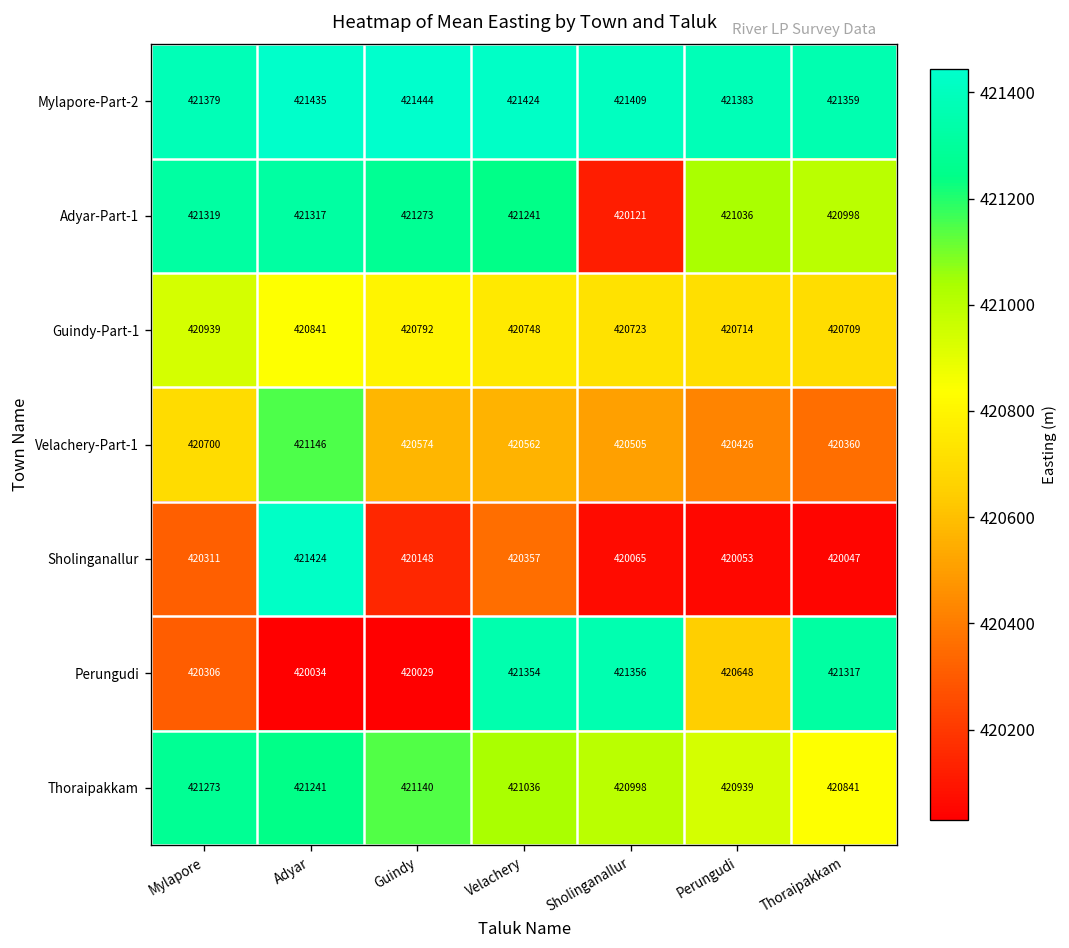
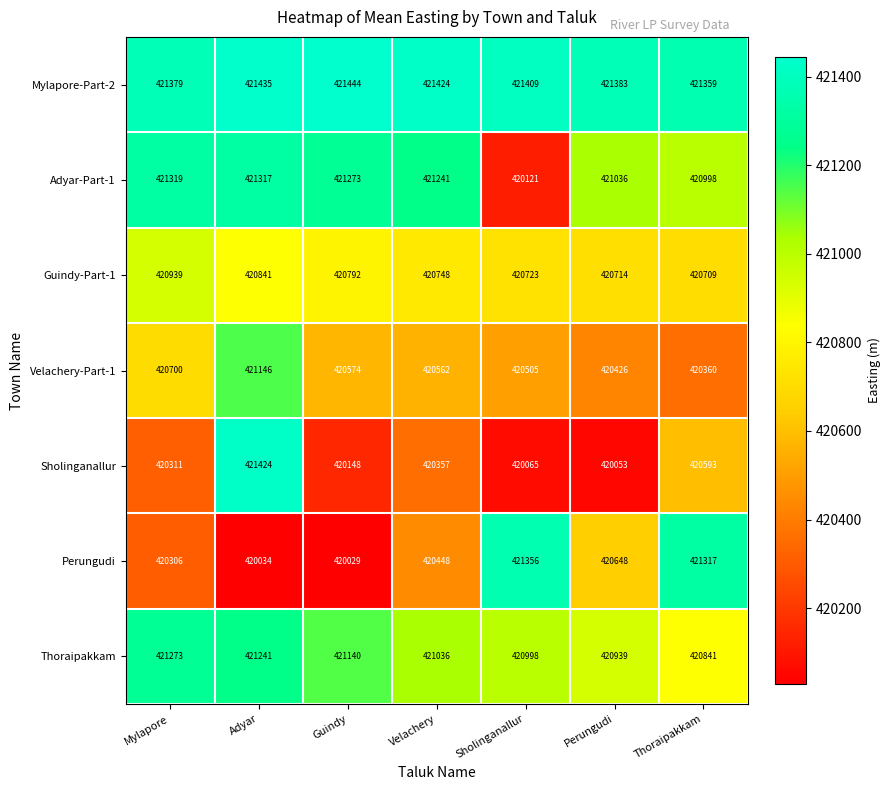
  {
    "Mylapore-Part-2": {
      "Mylapore": 421379,
      "Adyar": 421435,
      "Guindy": 421444,
      "Velachery": 421424,
      "Sholinganallur": 421409,
      "Perungudi": 421383,
      "Thoraipakkam": 421359
    },
    "Adyar-Part-1": {
      "Mylapore": 421319,
      "Adyar": 421317,
      "Guindy": 421273,
      "Velachery": 421241,
      "Sholinganallur": 420121,
      "Perungudi": 421036,
      "Thoraipakkam": 420998
    },
    "Guindy-Part-1": {
      "Mylapore": 420939,
      "Adyar": 420841,
      "Guindy": 420792,
      "Velachery": 420748,
      "Sholinganallur": 420723,
      "Perungudi": 420714,
      "Thoraipakkam": 420709
    },
    "Velachery-Part-1": {
      "Mylapore": 420700,
      "Adyar": 421146,
      "Guindy": 420574,
      "Velachery": 420562,
      "Sholinganallur": 420505,
      "Perungudi": 420426,
      "Thoraipakkam": 420360
    },
    "Sholinganallur": {
      "Mylapore": 420311,
      "Adyar": 421424,
      "Guindy": 420148,
      "Velachery": 420357,
      "Sholinganallur": 420065,
      "Perungudi": 420053,
-     "Thoraipakkam": 420047
+     "Thoraipakkam": 420593
    },
    "Perungudi": {
      "Mylapore": 420306,
      "Adyar": 420034,
      "Guindy": 420029,
-     "Velachery": 421354,
+     "Velachery": 420448,
      "Sholinganallur": 421356,
      "Perungudi": 420648,
      "Thoraipakkam": 421317
    },
    "Thoraipakkam": {
      "Mylapore": 421273,
      "Adyar": 421241,
      "Guindy": 421140,
      "Velachery": 421036,
      "Sholinganallur": 420998,
      "Perungudi": 420939,
      "Thoraipakkam": 420841
    }
  }
